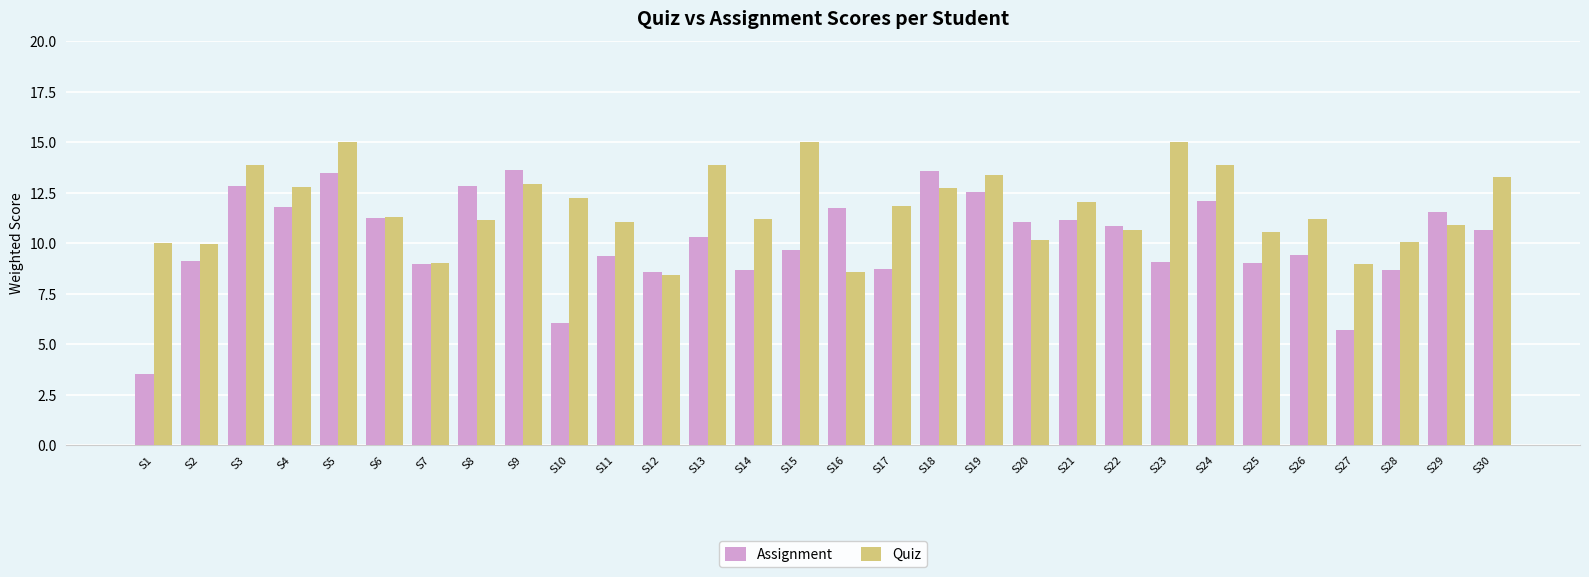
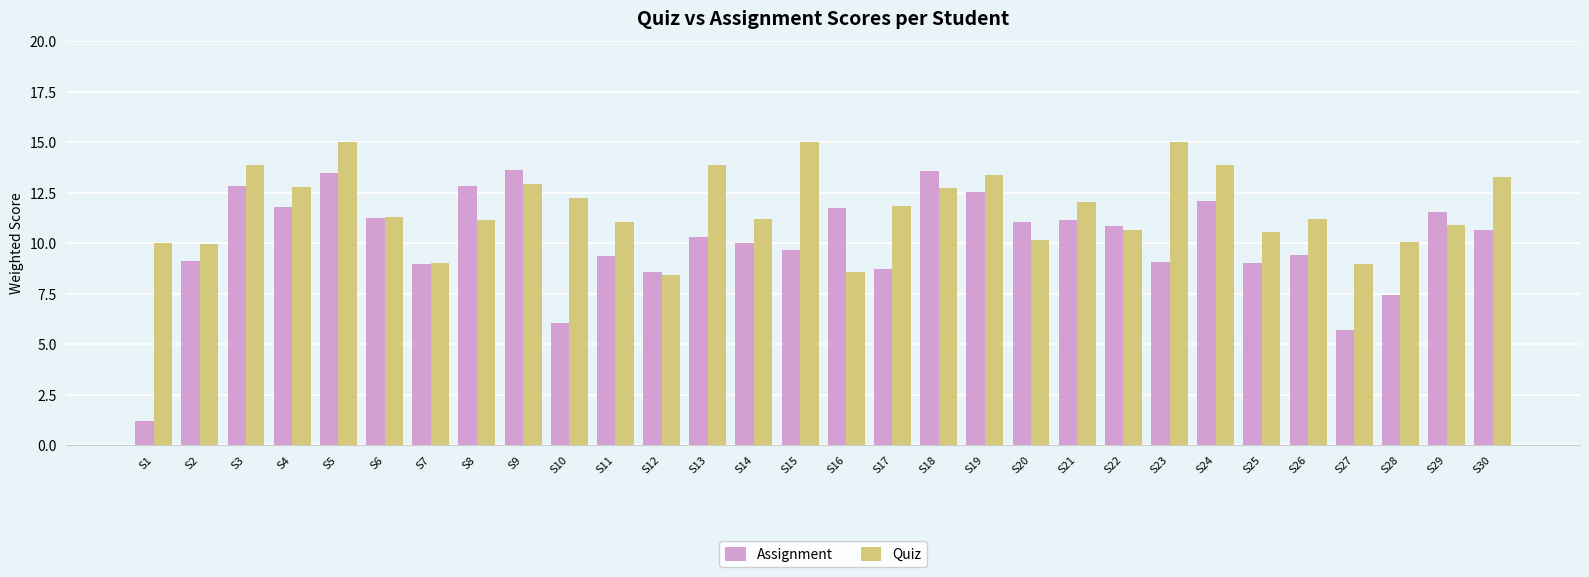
  {
    "Assignment": {
-     "S1": 3.5,
+     "S1": 1.2,
      "S2": 9.1,
      "S3": 12.8,
      "S4": 11.8,
      "S5": 13.5,
      "S6": 11.3,
      "S7": 9.0,
      "S8": 12.9,
      "S9": 13.7,
      "S10": 6.1,
      "S11": 9.4,
      "S12": 8.6,
      "S13": 10.3,
-     "S14": 8.7,
+     "S14": 10.0,
      "S15": 9.7,
      "S16": 11.8,
      "S17": 8.8,
      "S18": 13.6,
      "S19": 12.6,
      "S20": 11.1,
      "S21": 11.2,
      "S22": 10.9,
      "S23": 9.1,
      "S24": 12.1,
      "S25": 9.1,
      "S26": 9.4,
      "S27": 5.7,
-     "S28": 8.7,
+     "S28": 7.4,
      "S29": 11.6,
      "S30": 10.7
    },
    "Quiz": {
      "S1": 10.0,
      "S2": 10.0,
      "S3": 13.9,
      "S4": 12.8,
      "S5": 15.0,
      "S6": 11.3,
      "S7": 9.0,
      "S8": 11.2,
      "S9": 12.9,
      "S10": 12.3,
      "S11": 11.1,
      "S12": 8.4,
      "S13": 13.9,
      "S14": 11.2,
      "S15": 15.0,
      "S16": 8.6,
      "S17": 11.9,
      "S18": 12.8,
      "S19": 13.4,
      "S20": 10.2,
      "S21": 12.1,
      "S22": 10.7,
      "S23": 15.0,
      "S24": 13.9,
      "S25": 10.6,
      "S26": 11.2,
      "S27": 9.0,
      "S28": 10.1,
      "S29": 10.9,
      "S30": 13.3
    }
  }
